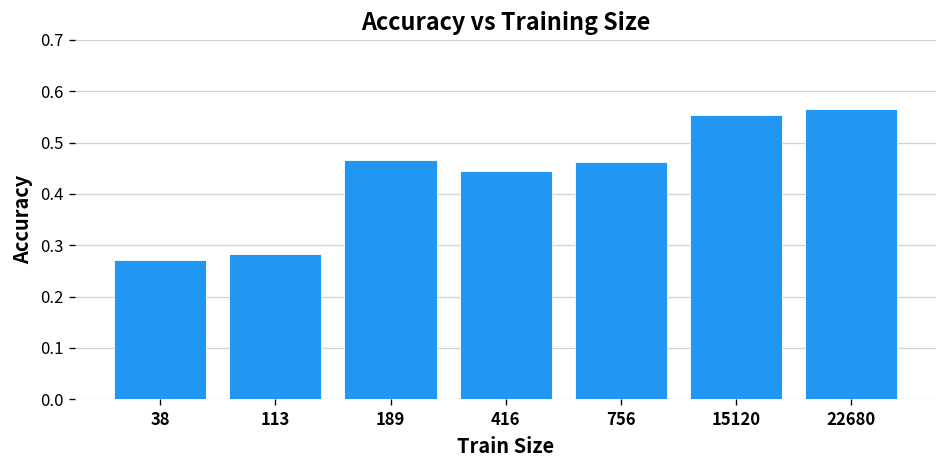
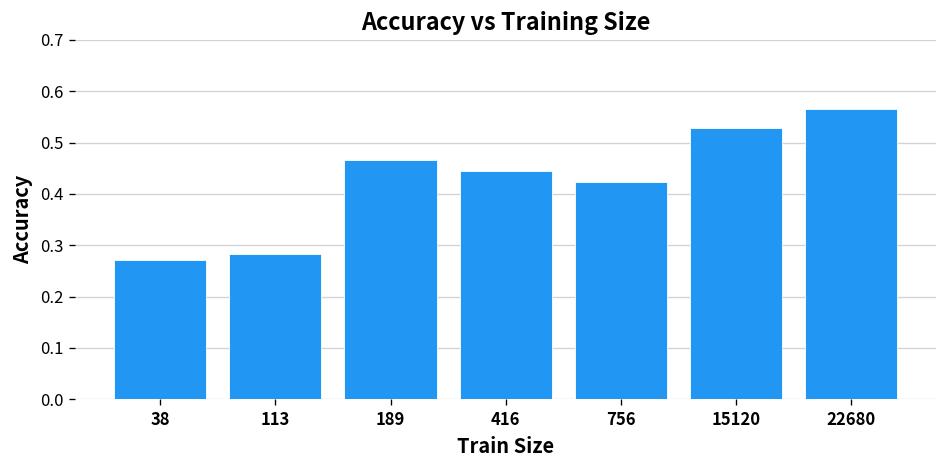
  {
    "38": 0.27,
    "113": 0.28,
    "189": 0.47,
    "416": 0.44,
-   "756": 0.46,
-   "15120": 0.55,
+   "756": 0.42,
+   "15120": 0.53,
    "22680": 0.57
  }
